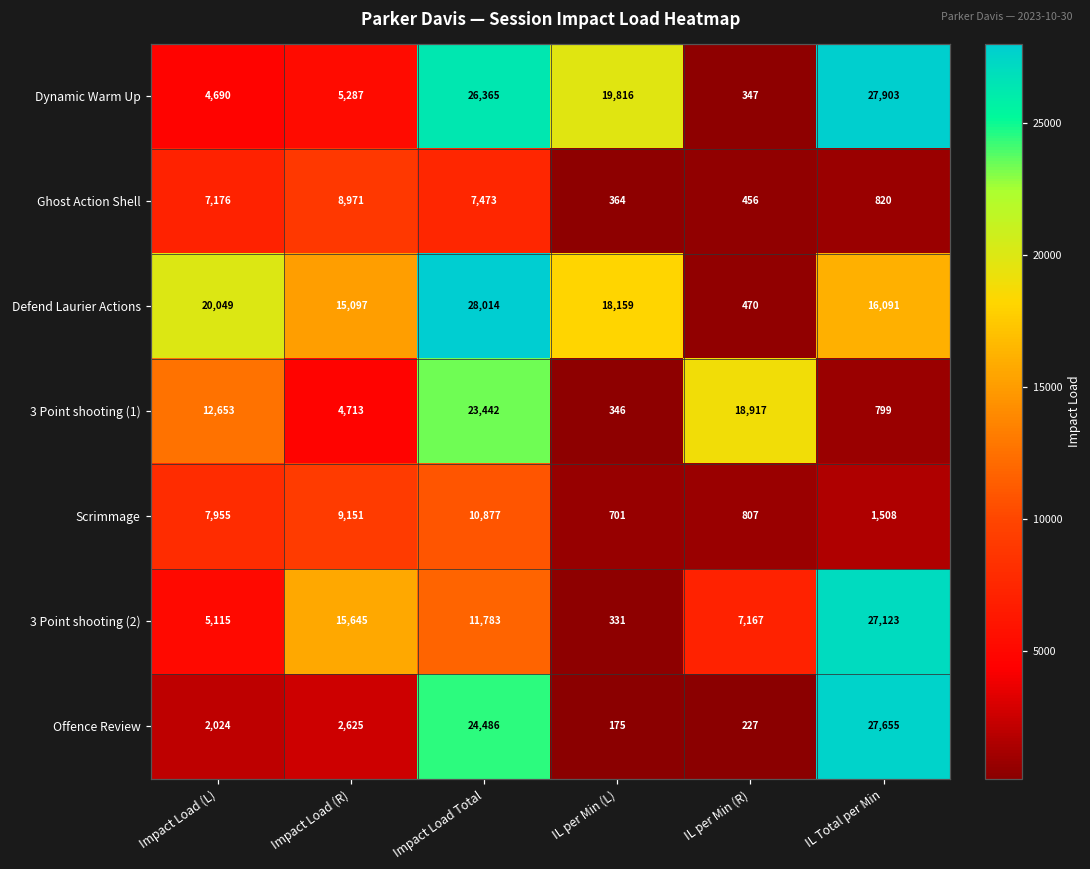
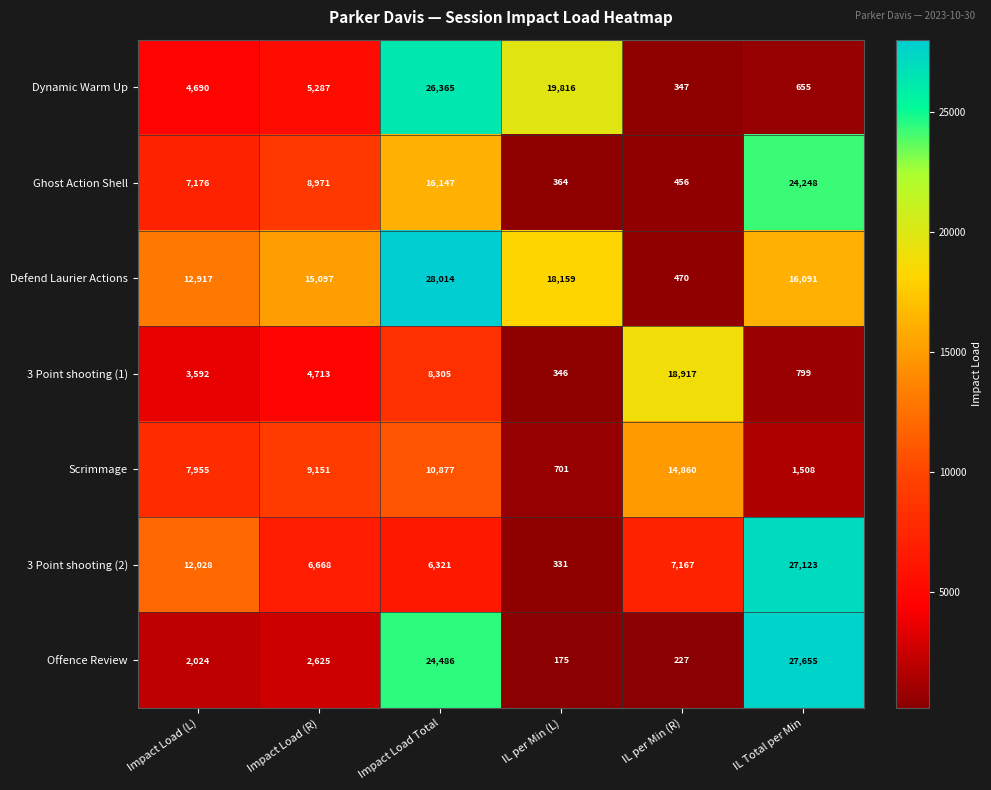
  {
    "Dynamic Warm Up": {
      "Impact Load (L)": "4,690",
      "Impact Load (R)": "5,287",
      "Impact Load Total": "26,365",
      "IL per Min (L)": "19,816",
      "IL per Min (R)": "347",
-     "IL Total per Min": "27,903"
+     "IL Total per Min": "655"
    },
    "Ghost Action Shell": {
      "Impact Load (L)": "7,176",
      "Impact Load (R)": "8,971",
-     "Impact Load Total": "7,473",
+     "Impact Load Total": "16,147",
      "IL per Min (L)": "364",
      "IL per Min (R)": "456",
-     "IL Total per Min": "820"
+     "IL Total per Min": "24,248"
    },
    "Defend Laurier Actions": {
-     "Impact Load (L)": "20,049",
+     "Impact Load (L)": "12,917",
      "Impact Load (R)": "15,097",
      "Impact Load Total": "28,014",
      "IL per Min (L)": "18,159",
      "IL per Min (R)": "470",
      "IL Total per Min": "16,091"
    },
    "3 Point shooting (1)": {
-     "Impact Load (L)": "12,653",
+     "Impact Load (L)": "3,592",
      "Impact Load (R)": "4,713",
-     "Impact Load Total": "23,442",
+     "Impact Load Total": "8,305",
      "IL per Min (L)": "346",
      "IL per Min (R)": "18,917",
      "IL Total per Min": "799"
    },
    "Scrimmage": {
      "Impact Load (L)": "7,955",
      "Impact Load (R)": "9,151",
      "Impact Load Total": "10,877",
      "IL per Min (L)": "701",
-     "IL per Min (R)": "807",
+     "IL per Min (R)": "14,860",
      "IL Total per Min": "1,508"
    },
    "3 Point shooting (2)": {
-     "Impact Load (L)": "5,115",
-     "Impact Load (R)": "15,645",
-     "Impact Load Total": "11,783",
+     "Impact Load (L)": "12,028",
+     "Impact Load (R)": "6,668",
+     "Impact Load Total": "6,321",
      "IL per Min (L)": "331",
      "IL per Min (R)": "7,167",
      "IL Total per Min": "27,123"
    },
    "Offence Review": {
      "Impact Load (L)": "2,024",
      "Impact Load (R)": "2,625",
      "Impact Load Total": "24,486",
      "IL per Min (L)": "175",
      "IL per Min (R)": "227",
      "IL Total per Min": "27,655"
    }
  }
